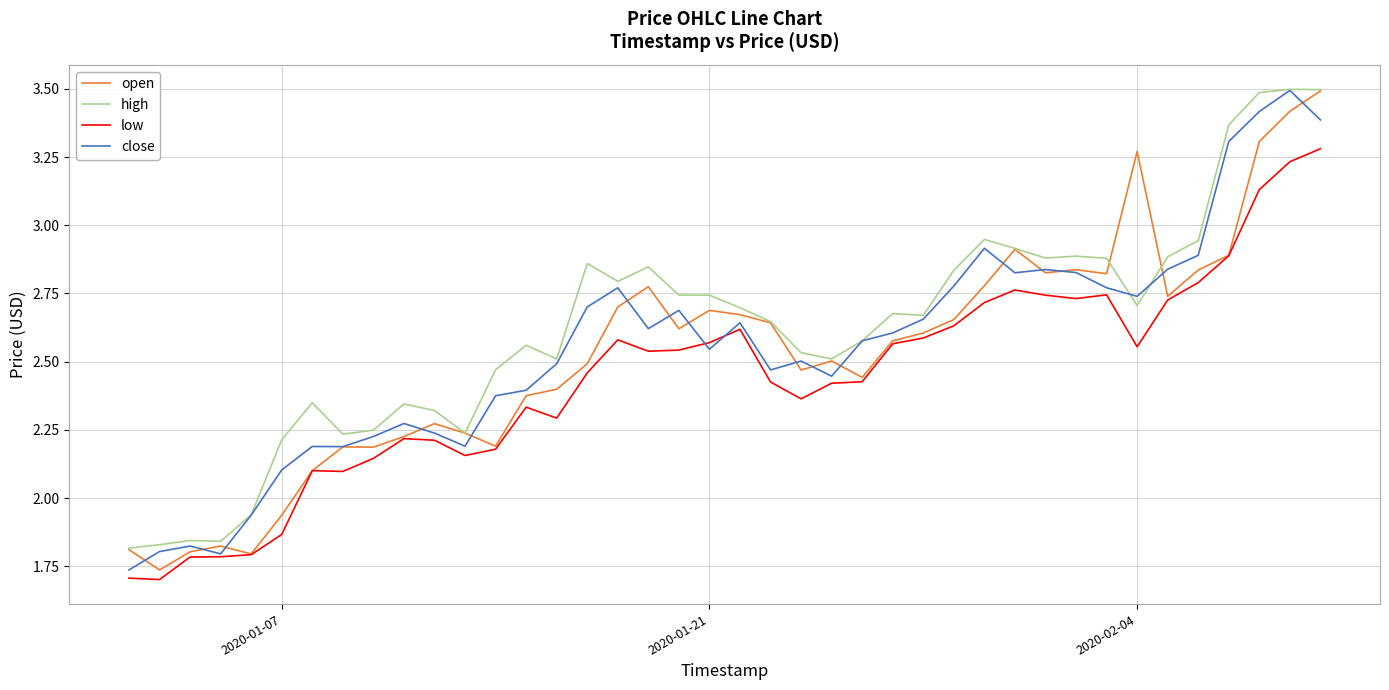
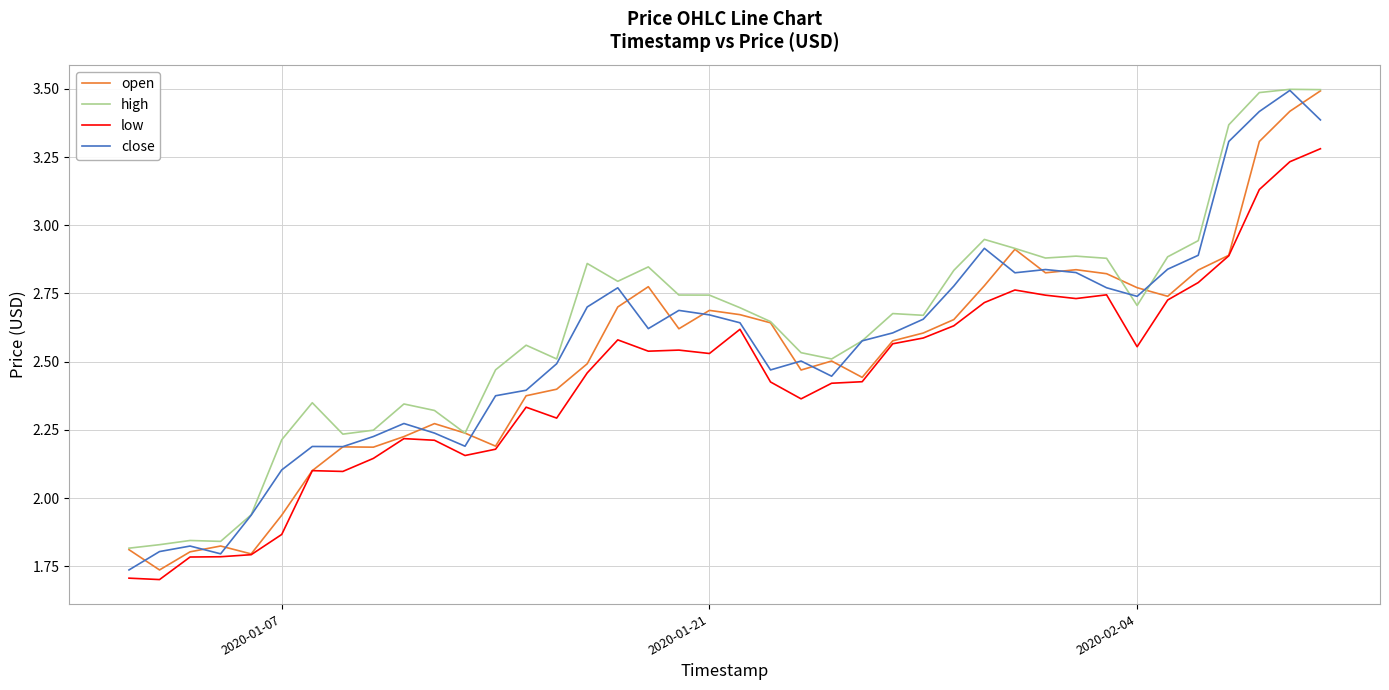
  {
    "open": {
      "2020-01-07": 1.94,
      "2020-01-21": 2.69,
-     "2020-02-04": 3.27
+     "2020-02-04": 2.77
    },
    "high": {
      "2020-01-07": 2.21,
      "2020-01-21": 2.74,
      "2020-02-04": 2.71
    },
    "low": {
      "2020-01-07": 1.87,
-     "2020-01-21": 2.57,
+     "2020-01-21": 2.53,
      "2020-02-04": 2.55
    },
    "close": {
      "2020-01-07": 2.10,
-     "2020-01-21": 2.55,
+     "2020-01-21": 2.67,
      "2020-02-04": 2.74
    }
  }
